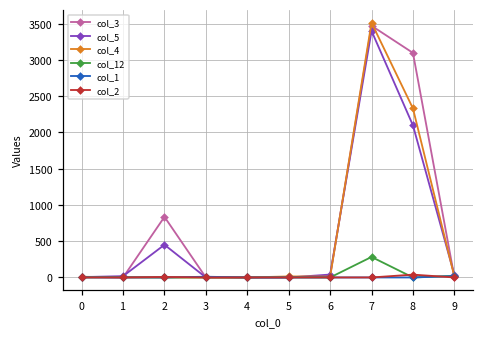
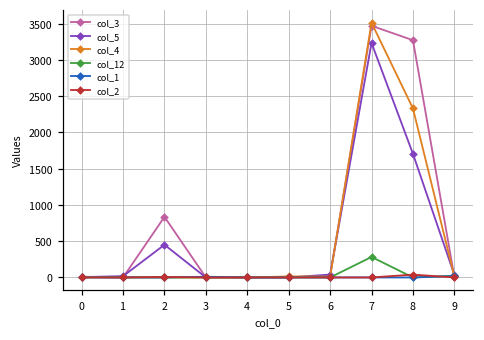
  {
    "col_3": {
      "2": 800,
      "7": 3500,
-     "8": 3100
+     "8": 3300
    },
    "col_5": {
      "2": 500,
-     "7": 3400,
-     "8": 2100
+     "7": 3200,
+     "8": 1700
    },
    "col_4": {
      "7": 3500,
      "8": 2300
    },
    "col_12": {
      "7": 300
    }
  }
